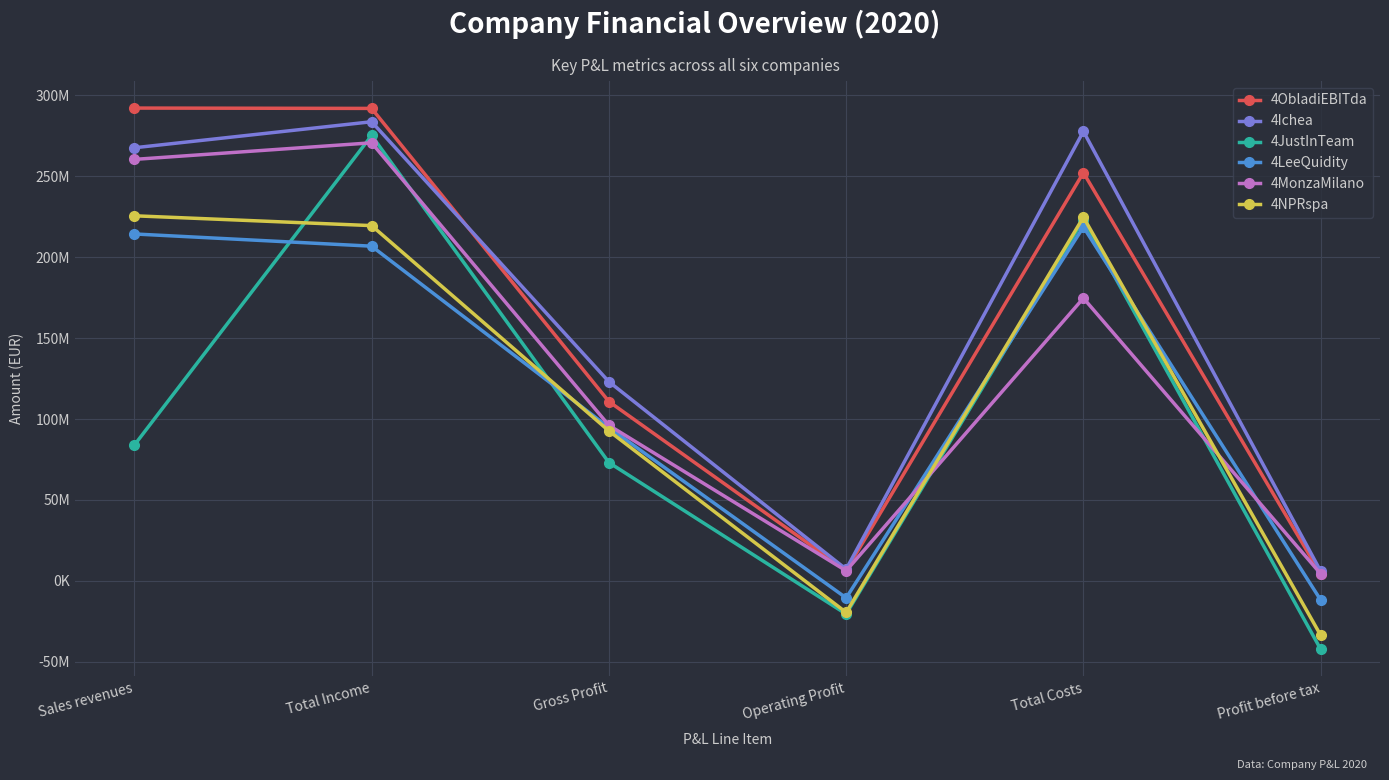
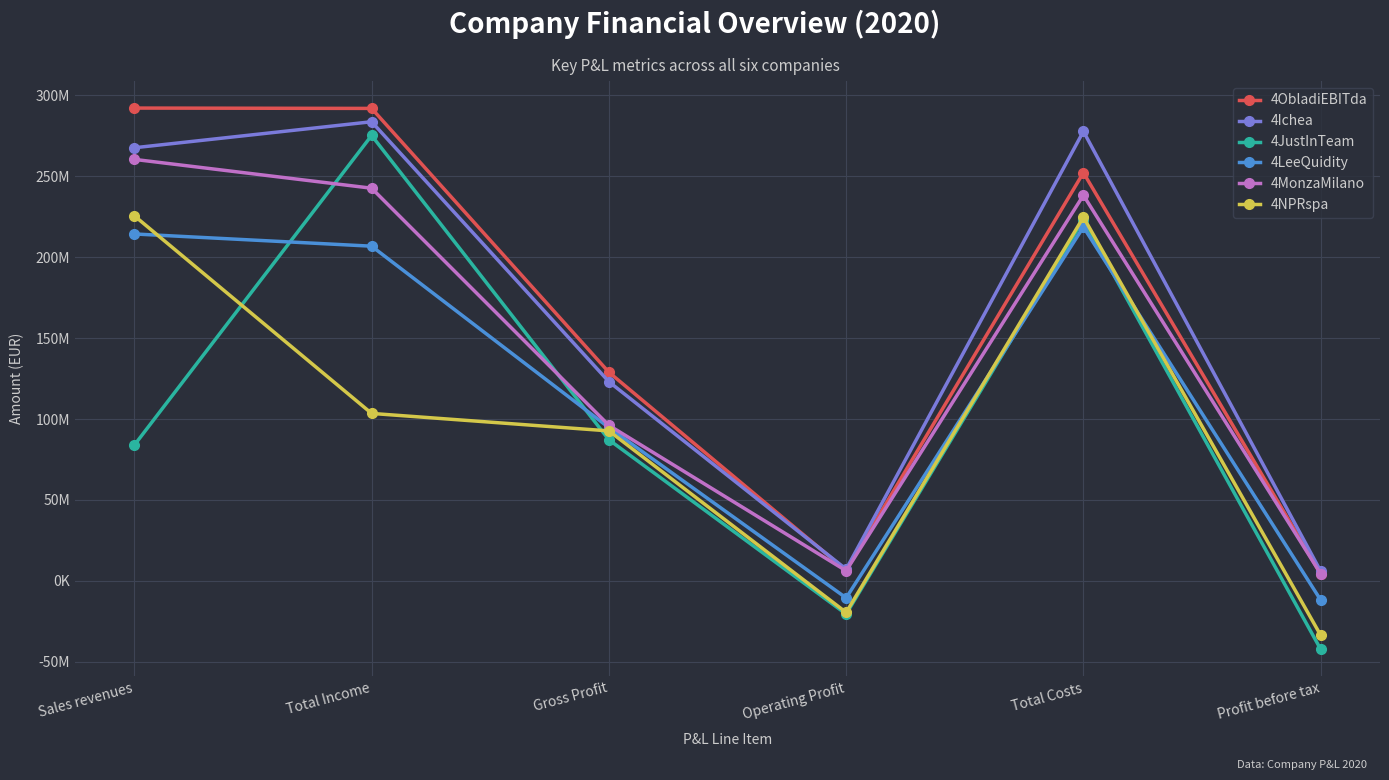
  {
    "4ObladiEBITda": {
      "Sales revenues": 292000000,
      "Total Income": 292000000,
-     "Gross Profit": 111000000,
+     "Gross Profit": 129000000,
      "Total Costs": 252000000
    },
    "4JustInTeam": {
      "Sales revenues": 84000000,
      "Total Income": 275000000,
-     "Gross Profit": 73000000,
+     "Gross Profit": 87000000,
      "Total Costs": 223000000,
      "Profit before tax": -42000000
    },
    "4MonzaMilano": {
      "Sales revenues": 260000000,
-     "Total Income": 271000000,
-     "Total Costs": 175000000
+     "Total Income": 243000000,
+     "Total Costs": 238000000
    },
    "4NPRspa": {
      "Sales revenues": 226000000,
-     "Total Income": 219000000,
+     "Total Income": 103000000,
      "Gross Profit": 93000000,
      "Total Costs": 225000000,
      "Profit before tax": -34000000
    }
  }
